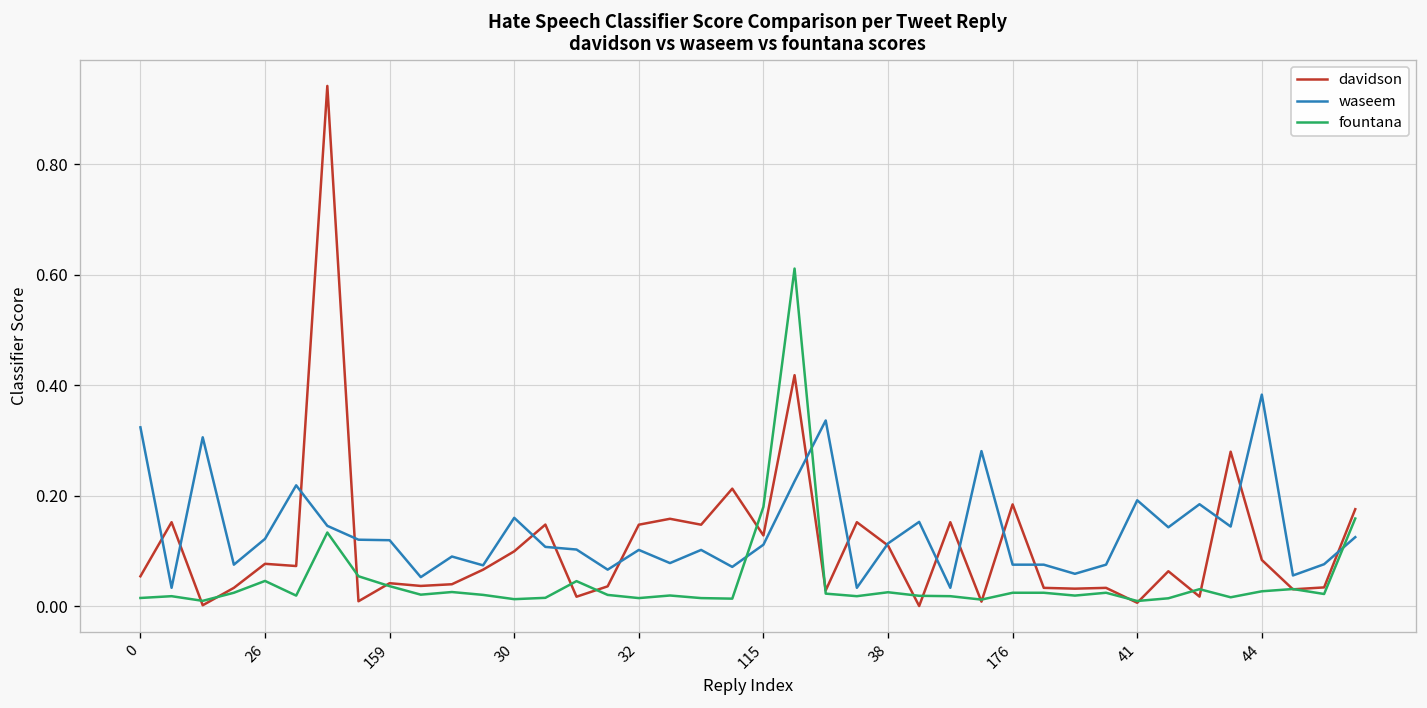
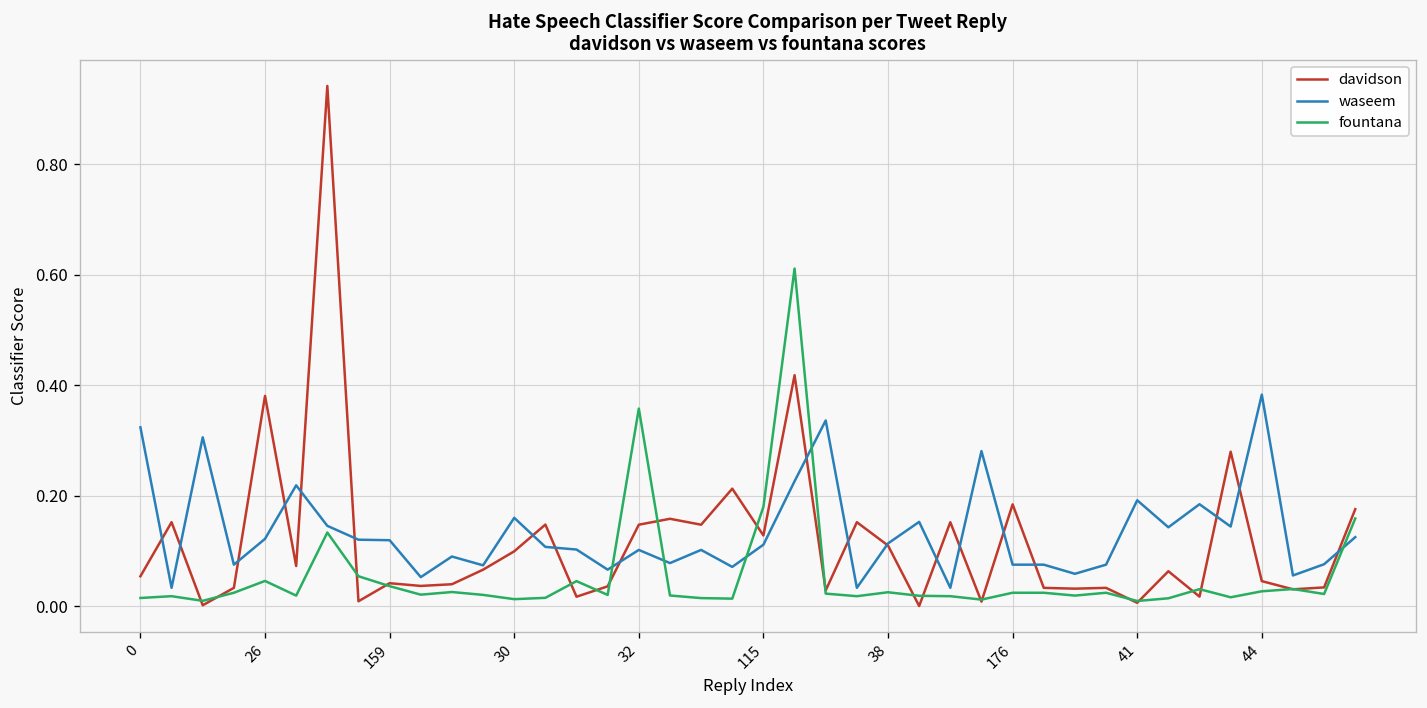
  {
    "davidson": {
      "0": 0.05,
-     "26": 0.08,
+     "26": 0.38,
      "30": 0.10,
      "32": 0.15,
      "115": 0.13,
      "176": 0.18,
-     "44": 0.08
+     "44": 0.05
    },
    "waseem": {
      "0": 0.32,
      "26": 0.12,
      "159": 0.12,
      "30": 0.16,
      "32": 0.10,
      "115": 0.11,
      "176": 0.08,
      "41": 0.19,
      "44": 0.38
    },
    "fountana": {
      "0": 0.02,
      "26": 0.05,
      "30": 0.01,
-     "32": 0.01,
+     "32": 0.36,
      "115": 0.18,
      "38": 0.03,
      "176": 0.02,
      "44": 0.03
    }
  }
